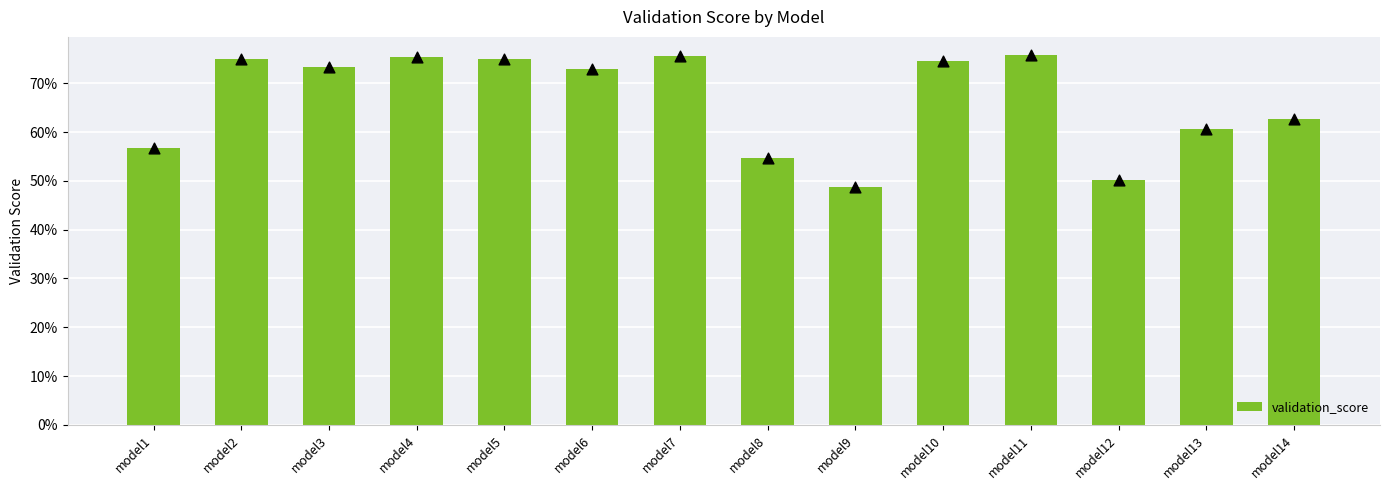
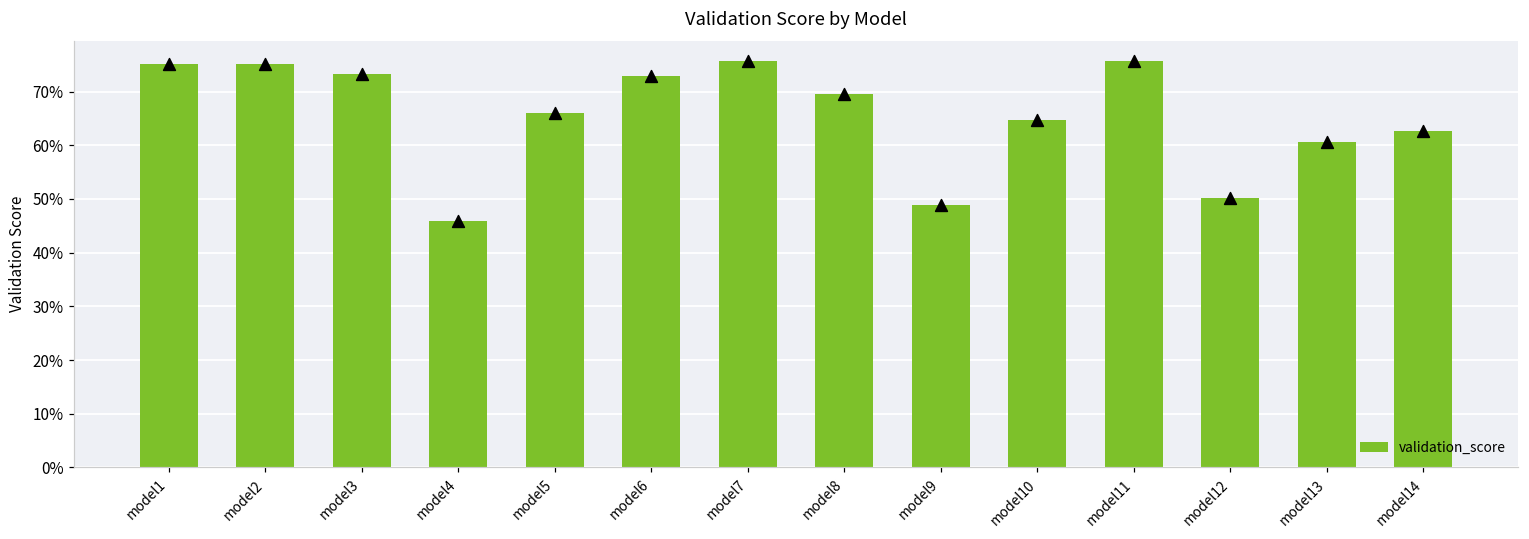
  {
-   "model1": "57%",
+   "model1": "75%",
    "model2": "75%",
    "model3": "73%",
-   "model4": "75%",
-   "model5": "75%",
+   "model4": "46%",
+   "model5": "66%",
    "model6": "73%",
    "model7": "76%",
-   "model8": "55%",
+   "model8": "70%",
    "model9": "49%",
-   "model10": "75%",
+   "model10": "65%",
    "model11": "76%",
    "model12": "50%",
    "model13": "61%",
    "model14": "63%"
  }
